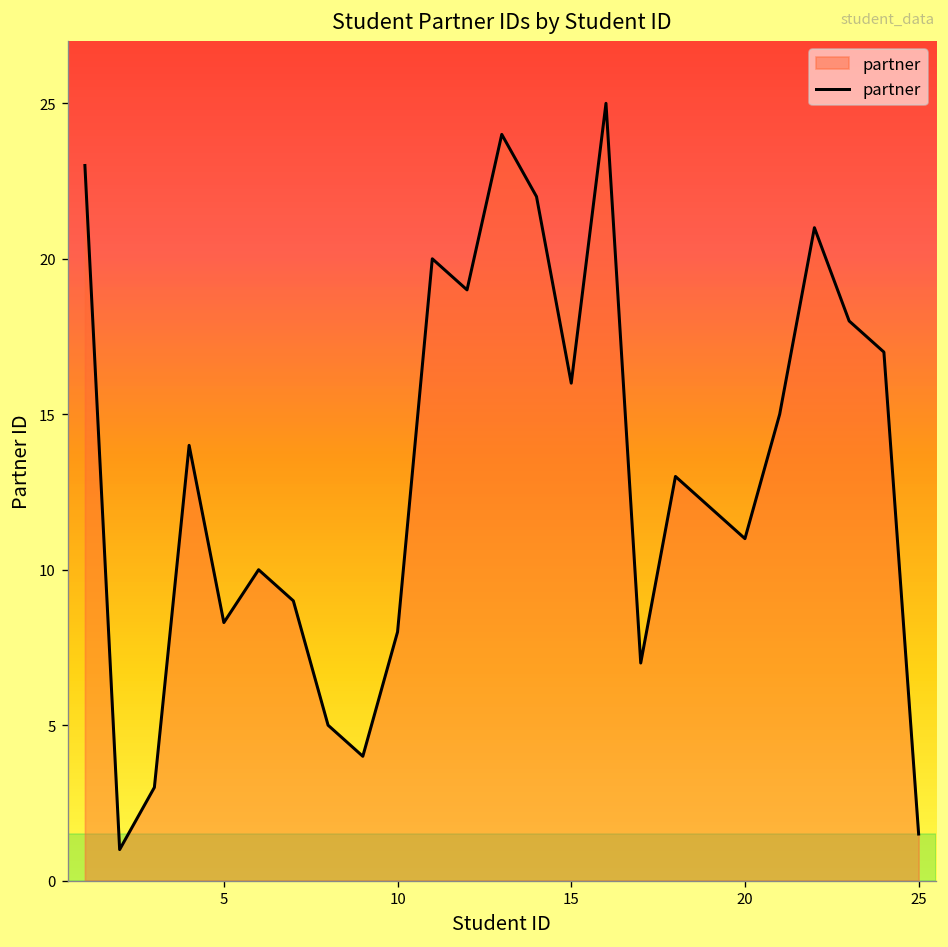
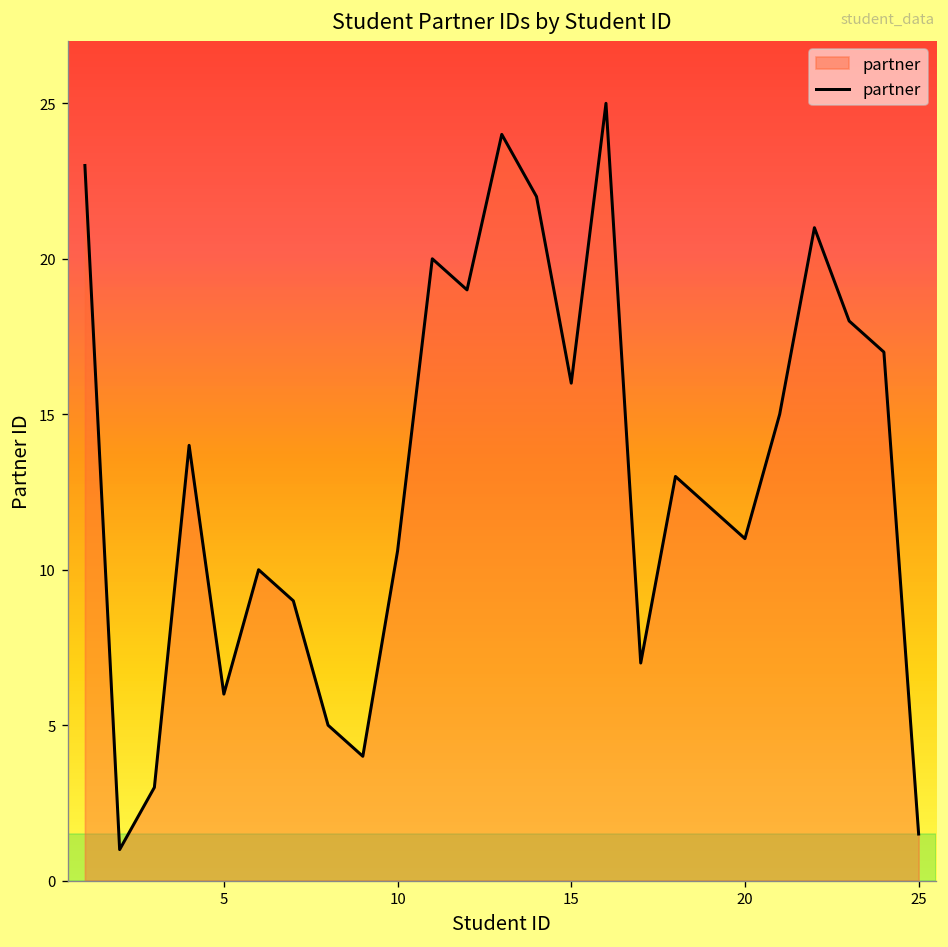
  {
-   "5": 8.3,
-   "10": 8.0,
+   "5": 6.0,
+   "10": 10.6,
    "15": 16.0,
    "20": 11.0,
    "25": 1.5
  }
